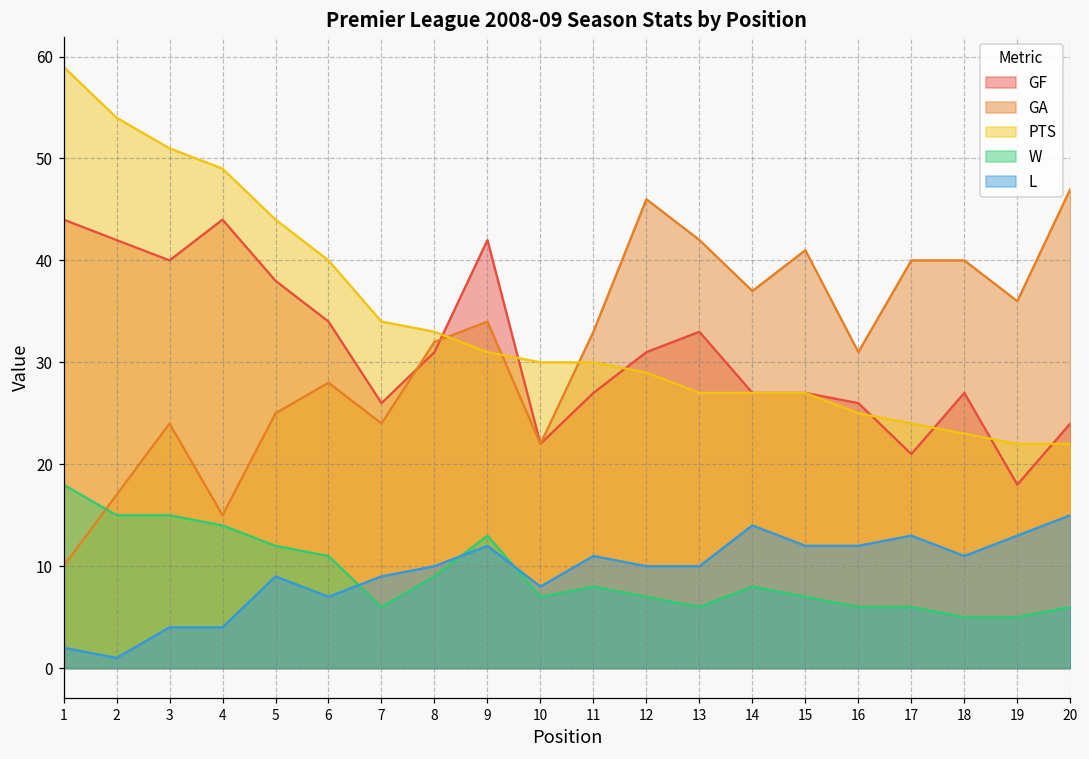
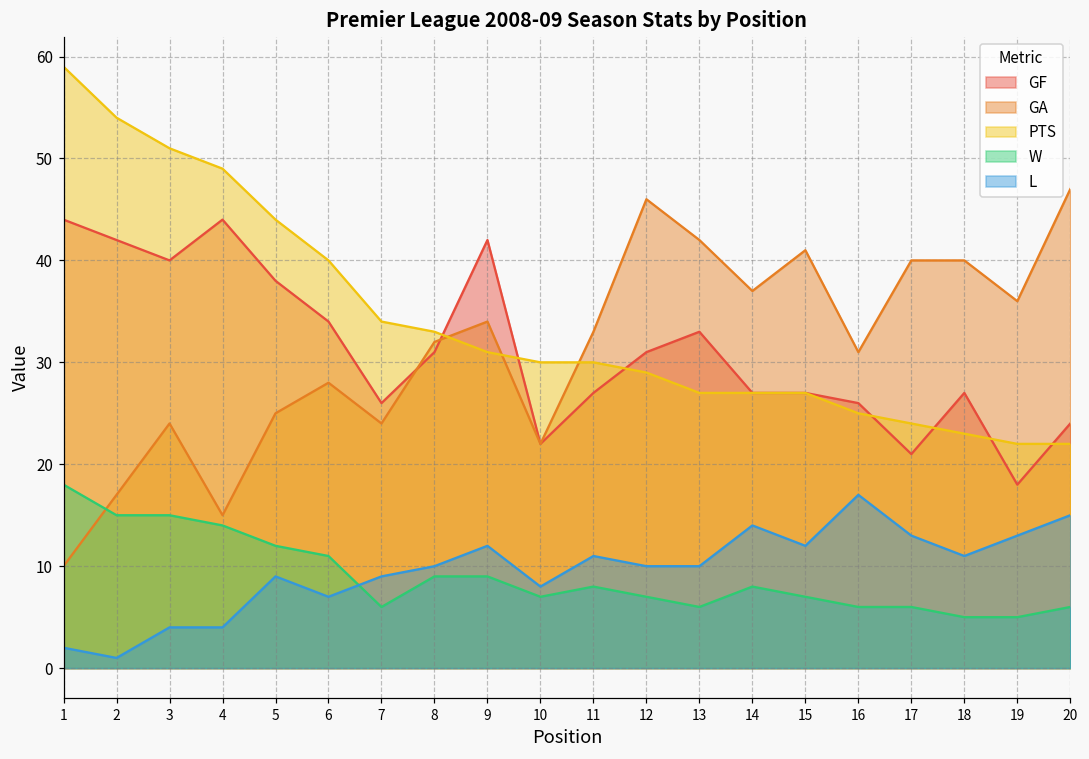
  {
    "W": {
      "1": 18,
      "2": 15,
      "3": 15,
      "4": 14,
      "5": 12,
      "6": 11,
      "7": 6,
      "8": 9,
-     "9": 13,
+     "9": 9,
      "10": 7,
      "11": 8,
      "12": 7,
      "13": 6,
      "14": 8,
      "15": 7,
      "16": 6,
      "17": 6,
      "18": 5,
      "19": 5,
      "20": 6
    },
    "L": {
      "1": 2,
      "2": 1,
      "3": 4,
      "4": 4,
      "5": 9,
      "6": 7,
      "7": 9,
      "8": 10,
      "9": 12,
      "10": 8,
      "11": 11,
      "12": 10,
      "13": 10,
      "14": 14,
      "15": 12,
-     "16": 12,
+     "16": 17,
      "17": 13,
      "18": 11,
      "19": 13,
      "20": 15
    }
  }
